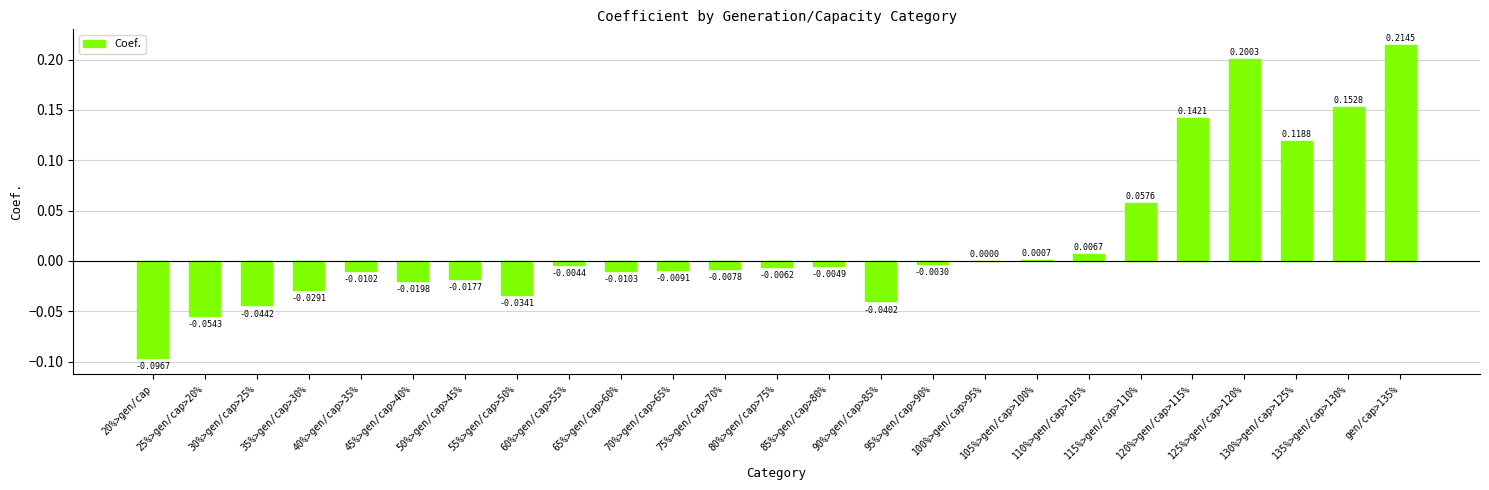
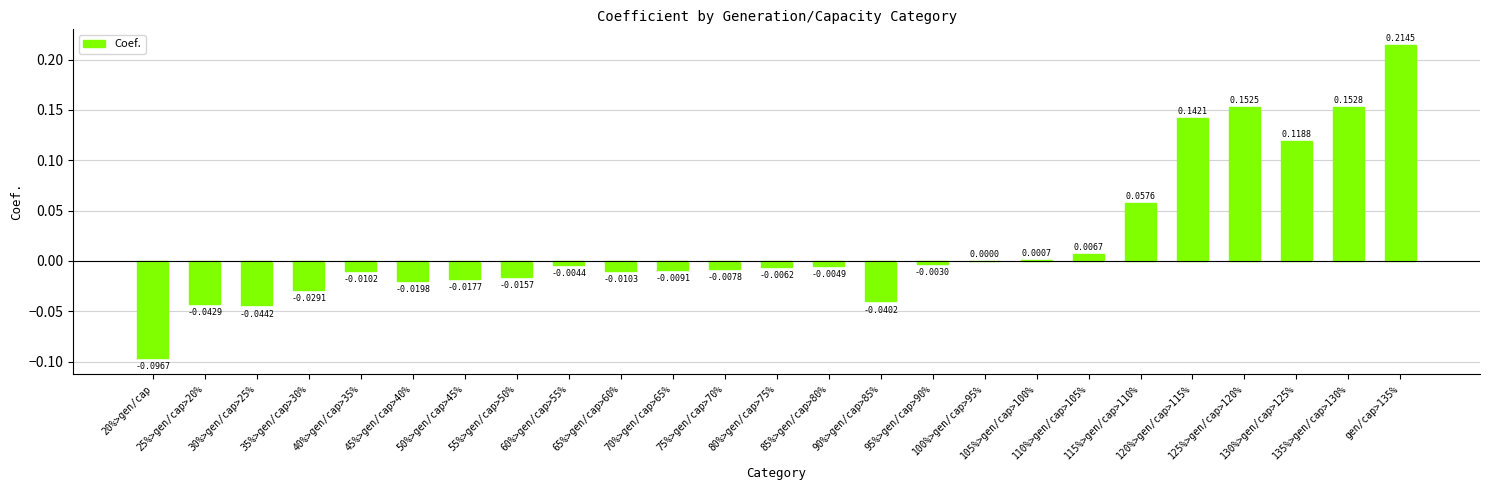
  {
    "20%>gen/cap": -0.0967,
-   "25%>gen/cap>20%": -0.0543,
+   "25%>gen/cap>20%": -0.0429,
    "30%>gen/cap>25%": -0.0442,
    "35%>gen/cap>30%": -0.0291,
    "40%>gen/cap>35%": -0.0102,
    "45%>gen/cap>40%": -0.0198,
    "50%>gen/cap>45%": -0.0177,
-   "55%>gen/cap>50%": -0.0341,
+   "55%>gen/cap>50%": -0.0157,
    "60%>gen/cap>55%": -0.0044,
    "65%>gen/cap>60%": -0.0103,
    "70%>gen/cap>65%": -0.0091,
    "75%>gen/cap>70%": -0.0078,
    "80%>gen/cap>75%": -0.0062,
    "85%>gen/cap>80%": -0.0049,
    "90%>gen/cap>85%": -0.0402,
    "95%>gen/cap>90%": -0.0030,
    "100%>gen/cap>95%": 0.0000,
    "105%>gen/cap>100%": 0.0007,
    "110%>gen/cap>105%": 0.0067,
    "115%>gen/cap>110%": 0.0576,
    "120%>gen/cap>115%": 0.1421,
-   "125%>gen/cap>120%": 0.2003,
+   "125%>gen/cap>120%": 0.1525,
    "130%>gen/cap>125%": 0.1188,
    "135%>gen/cap>130%": 0.1528,
    "gen/cap>135%": 0.2145
  }
